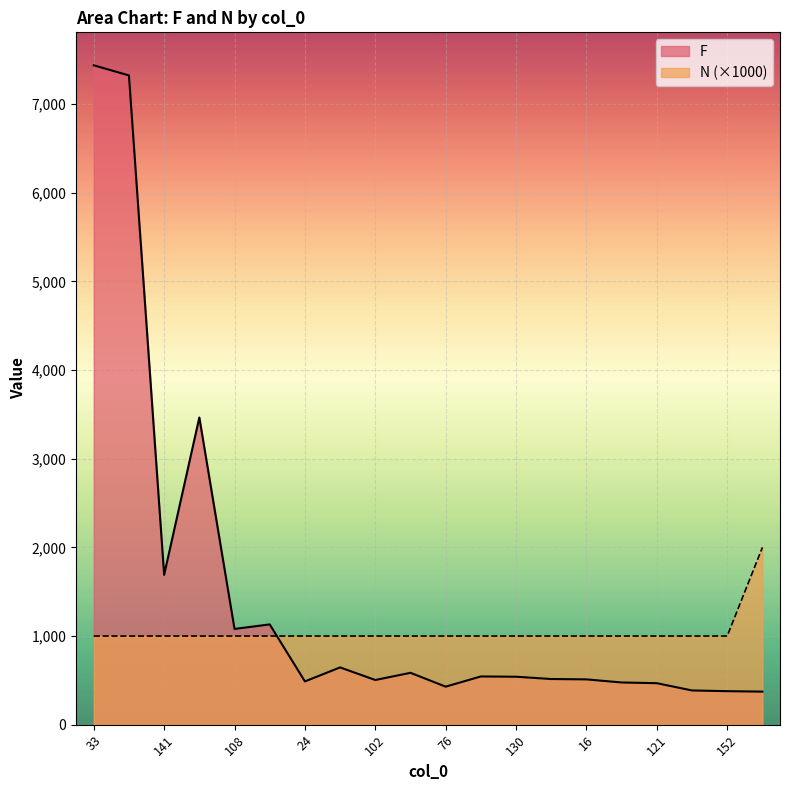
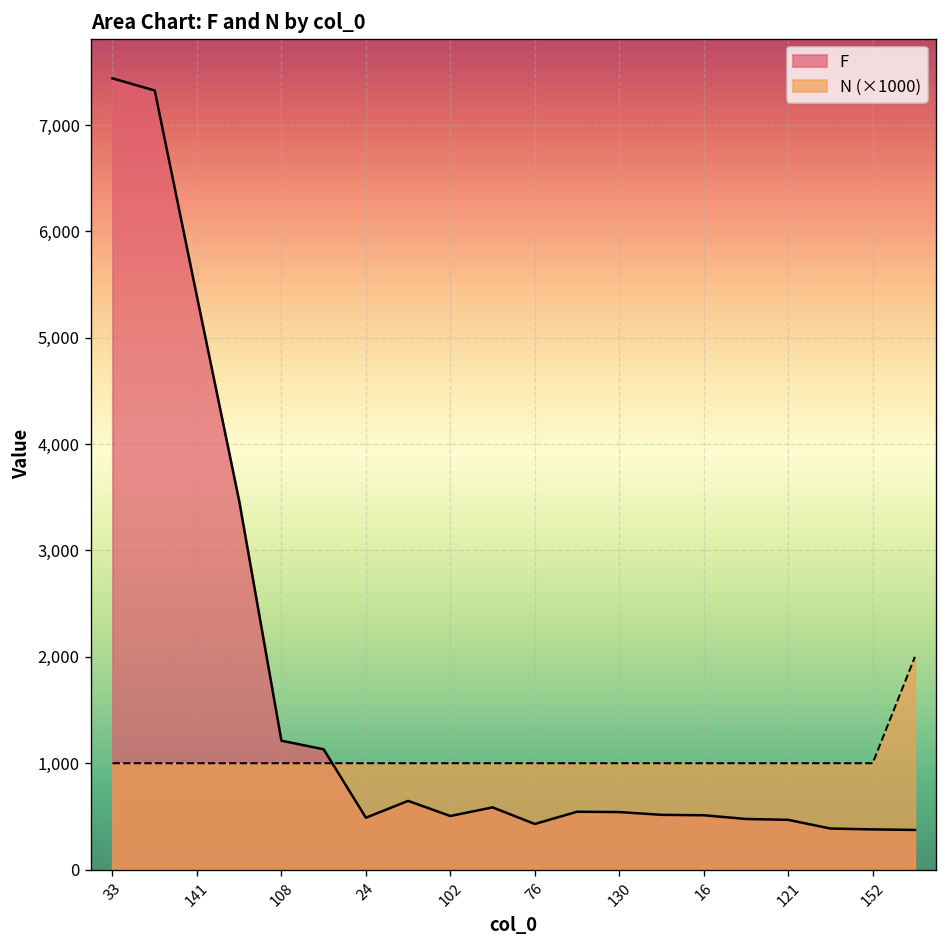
  {
    "F": {
      "33": "7,400",
-     "141": "1,700",
-     "108": "1,100",
+     "141": "5,400",
+     "108": "1,200",
      "24": "500",
      "102": "500",
      "76": "400",
      "130": "500",
      "16": "500",
      "121": "500",
      "152": "400"
    },
    "N (×1000)": {
      "33": "1,000",
      "141": "1,000",
      "108": "1,000",
      "24": "1,000",
      "102": "1,000",
      "76": "1,000",
      "130": "1,000",
      "16": "1,000",
      "121": "1,000",
      "152": "1,000"
    }
  }
